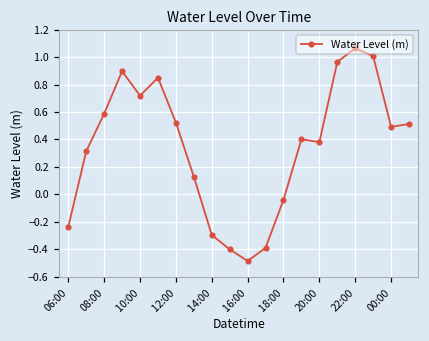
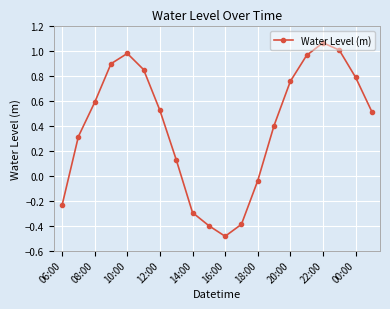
  {
    "06:00": -0.24,
    "08:00": 0.59,
-   "10:00": 0.72,
+   "10:00": 0.98,
    "12:00": 0.52,
    "14:00": -0.30,
    "16:00": -0.49,
    "18:00": -0.04,
-   "20:00": 0.38,
-   "00:00": 0.49
+   "20:00": 0.76,
+   "00:00": 0.79
  }
